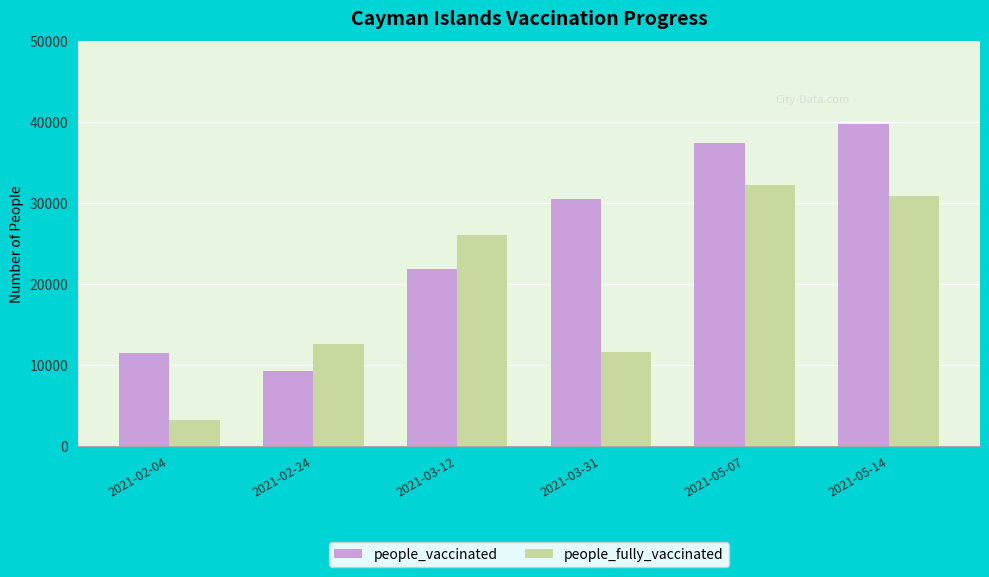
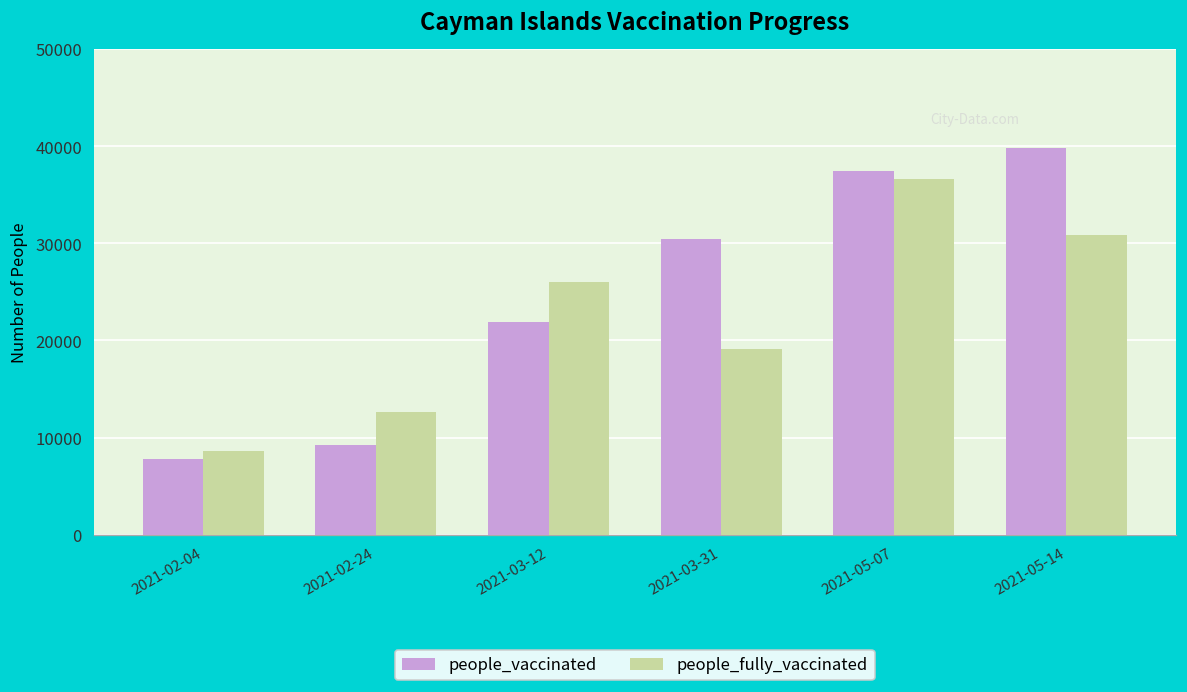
  {
    "people_vaccinated": {
-     "2021-02-04": 11000,
+     "2021-02-04": 8000,
      "2021-02-24": 9000,
      "2021-03-12": 22000,
      "2021-03-31": 30000,
      "2021-05-07": 37000,
      "2021-05-14": 40000
    },
    "people_fully_vaccinated": {
-     "2021-02-04": 3000,
+     "2021-02-04": 9000,
      "2021-02-24": 13000,
      "2021-03-12": 26000,
-     "2021-03-31": 12000,
-     "2021-05-07": 32000,
+     "2021-03-31": 19000,
+     "2021-05-07": 37000,
      "2021-05-14": 31000
    }
  }
